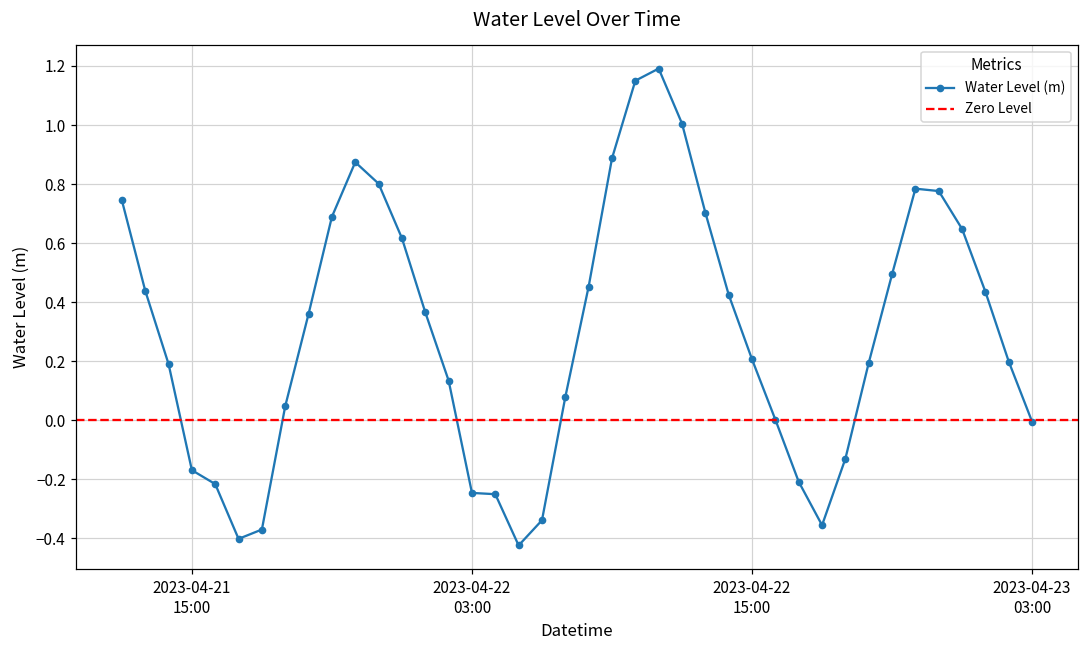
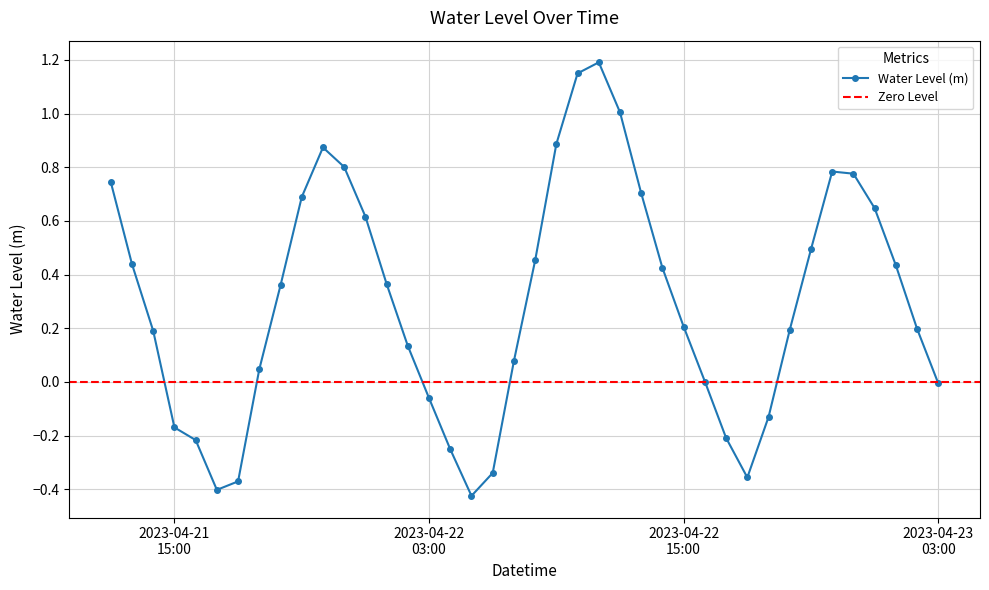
  {
    "2023-04-21 15:00": -0.17,
-   "2023-04-22 03:00": -0.25,
+   "2023-04-22 03:00": -0.06,
    "2023-04-22 15:00": 0.21,
    "2023-04-23 03:00": -0.01
  }
